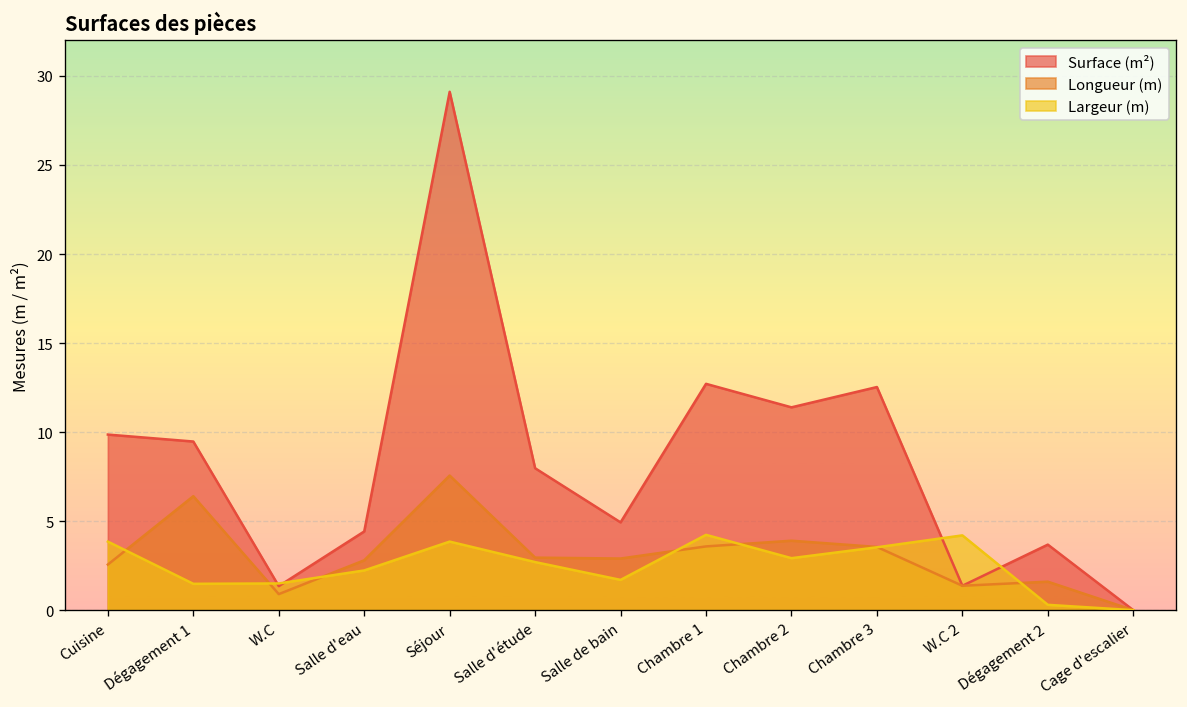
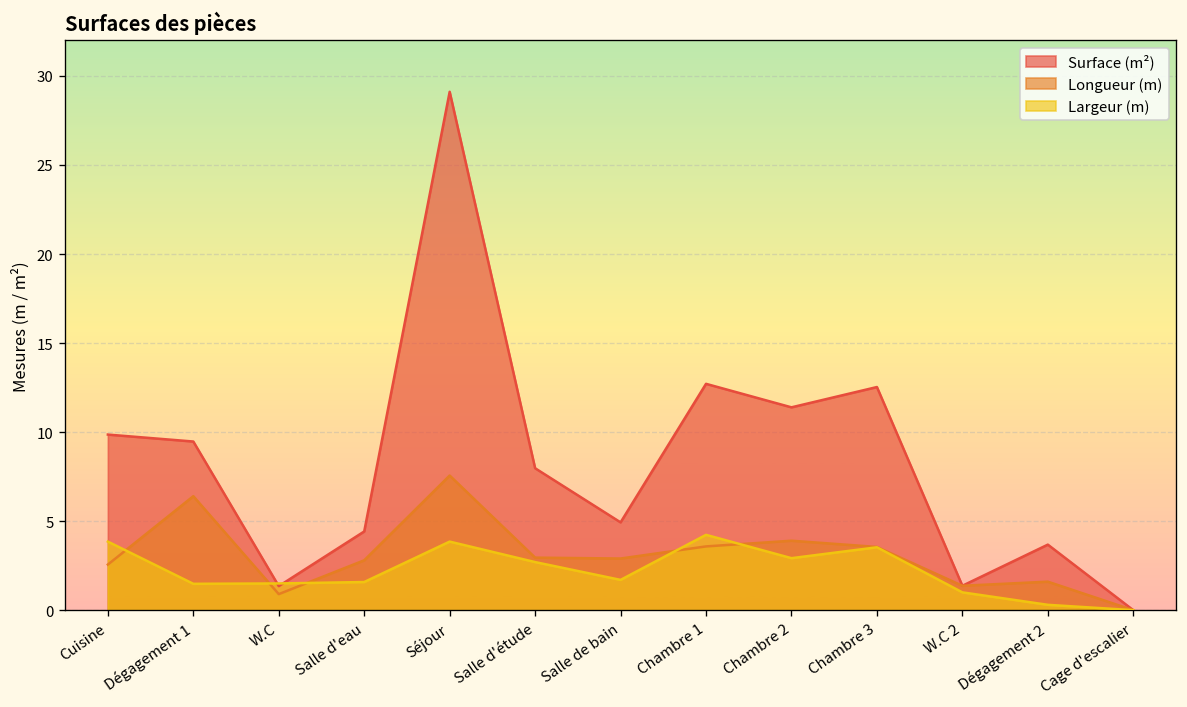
  {
    "Largeur (m)": {
      "Cuisine": 3.9,
      "Dégagement 1": 1.5,
-     "Salle d'eau": 2.2,
+     "Salle d'eau": 1.6,
      "Séjour": 3.9,
      "Salle d'étude": 2.7,
      "Salle de bain": 1.7,
      "Chambre 1": 4.2,
      "Chambre 2": 2.9,
-     "W.C 2": 4.2,
+     "W.C 2": 1.0,
      "Dégagement 2": 0.3
    }
  }
